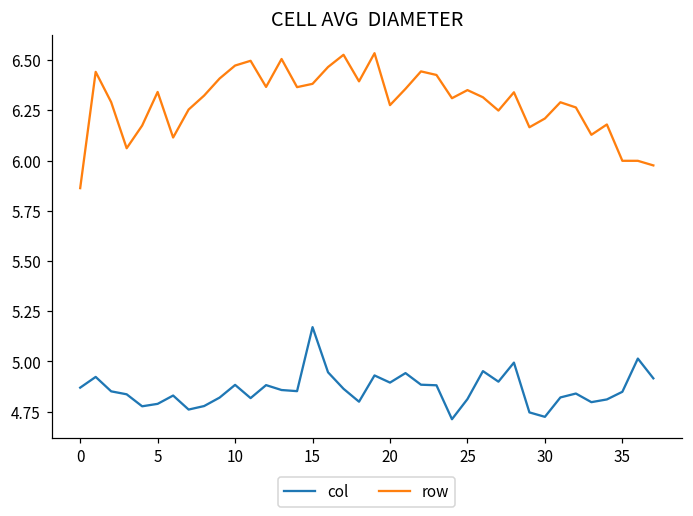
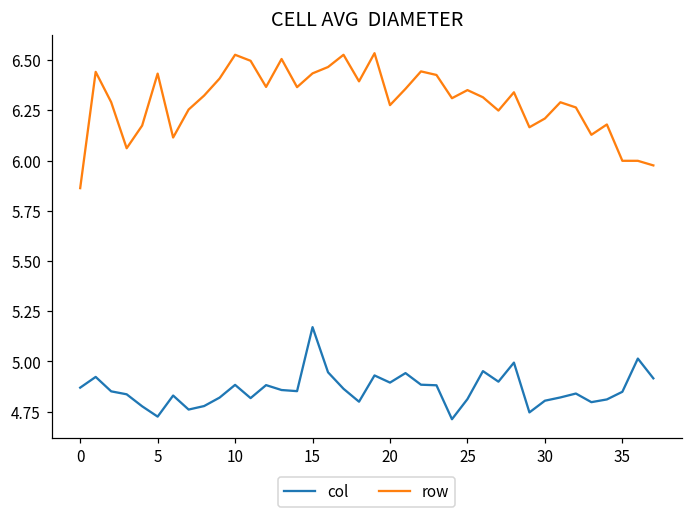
  {
    "col": {
      "0": 4.87,
-     "5": 4.79,
+     "5": 4.72,
      "10": 4.88,
      "15": 5.17,
      "20": 4.89,
      "25": 4.81,
-     "30": 4.72,
+     "30": 4.80,
      "35": 4.85
    },
    "row": {
      "0": 5.86,
-     "5": 6.34,
-     "10": 6.47,
-     "15": 6.38,
+     "5": 6.43,
+     "10": 6.53,
+     "15": 6.43,
      "20": 6.28,
      "25": 6.35,
      "30": 6.21,
      "35": 6.00
    }
  }
